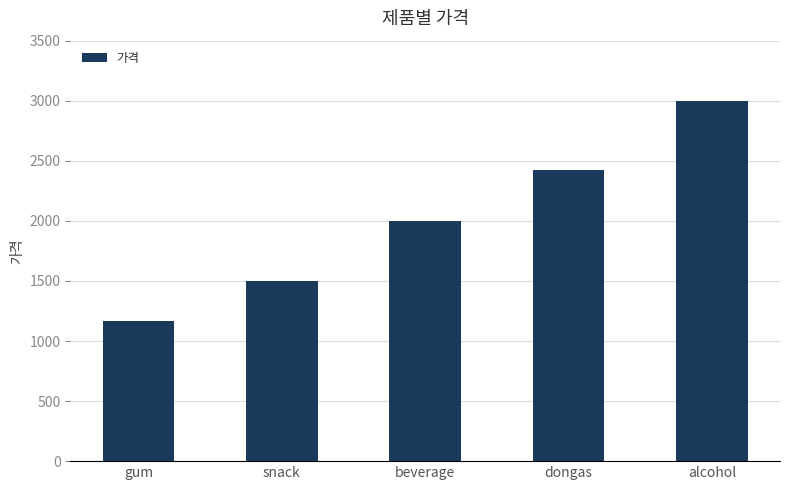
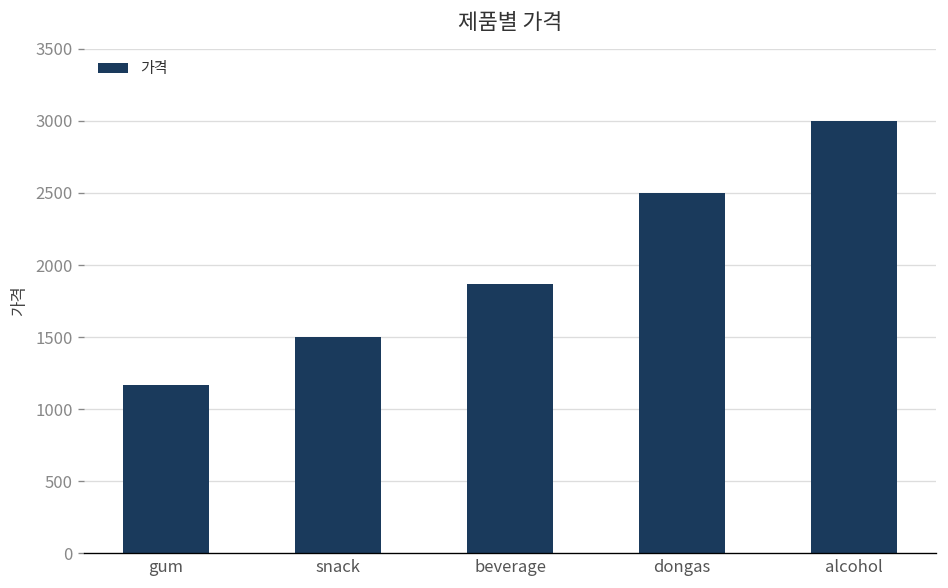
  {
    "gum": 1170,
    "snack": 1500,
-   "beverage": 2000,
-   "dongas": 2420,
+   "beverage": 1870,
+   "dongas": 2500,
    "alcohol": 3000
  }
